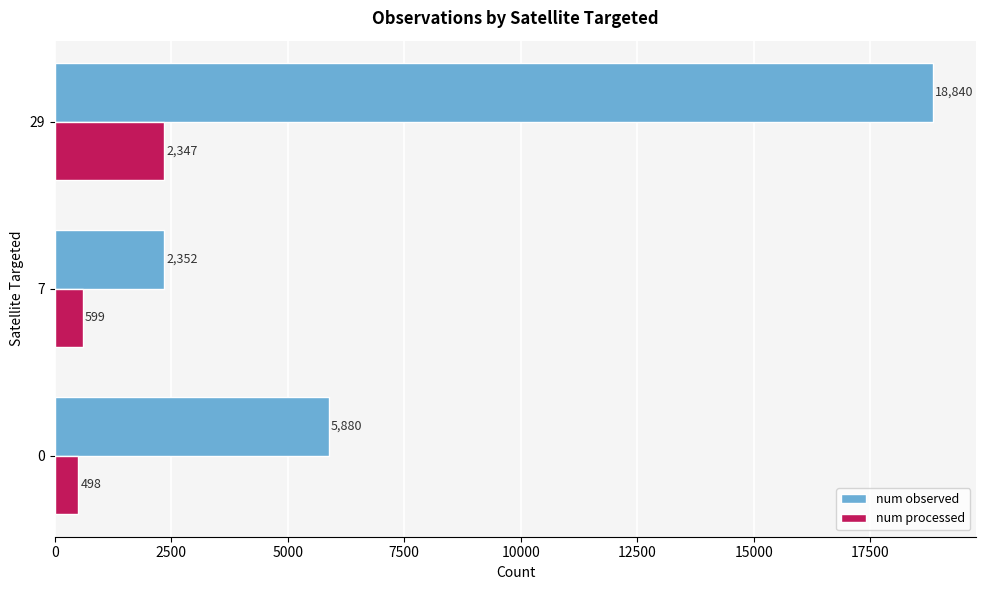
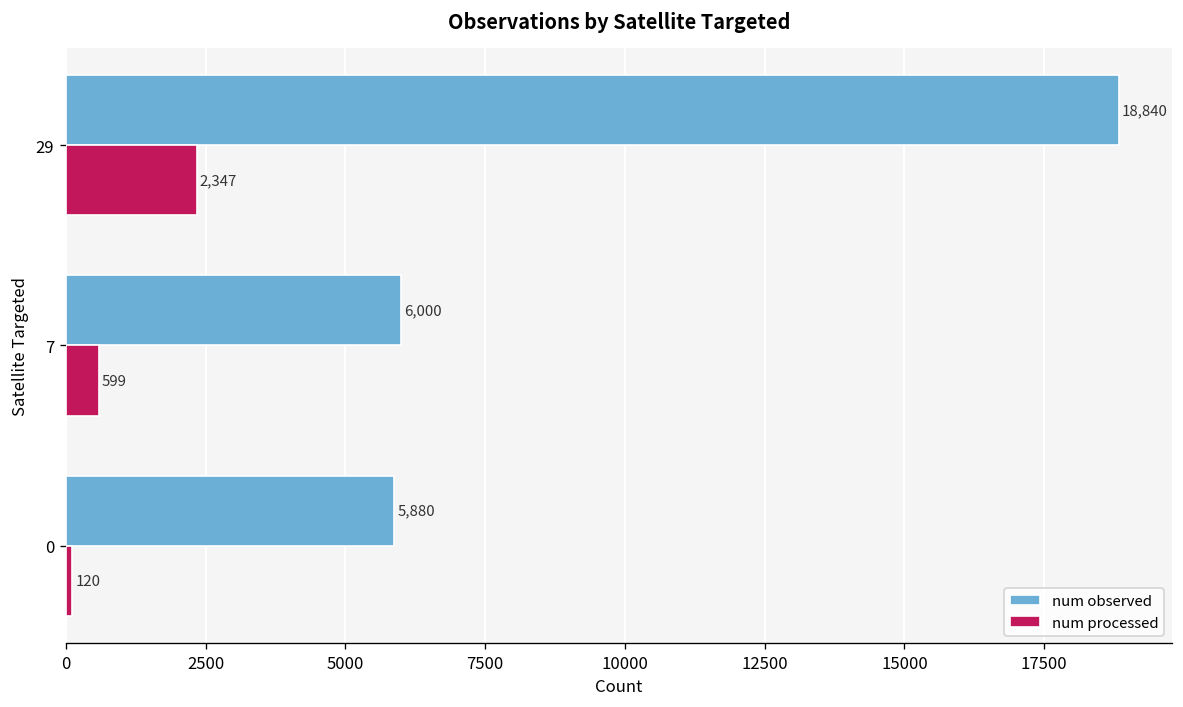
  {
    "num observed": {
      "29": "18,840",
-     "7": "2,352",
+     "7": "6,000",
      "0": "5,880"
    },
    "num processed": {
      "29": "2,347",
      "7": "599",
-     "0": "498"
+     "0": "120"
    }
  }
